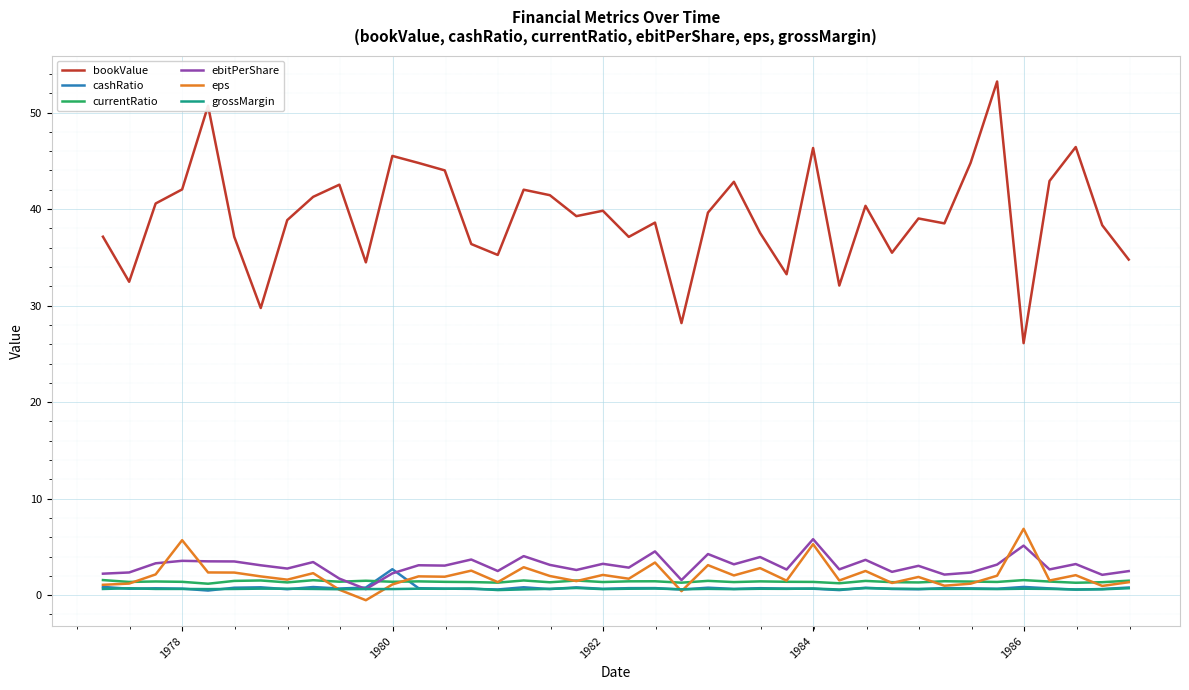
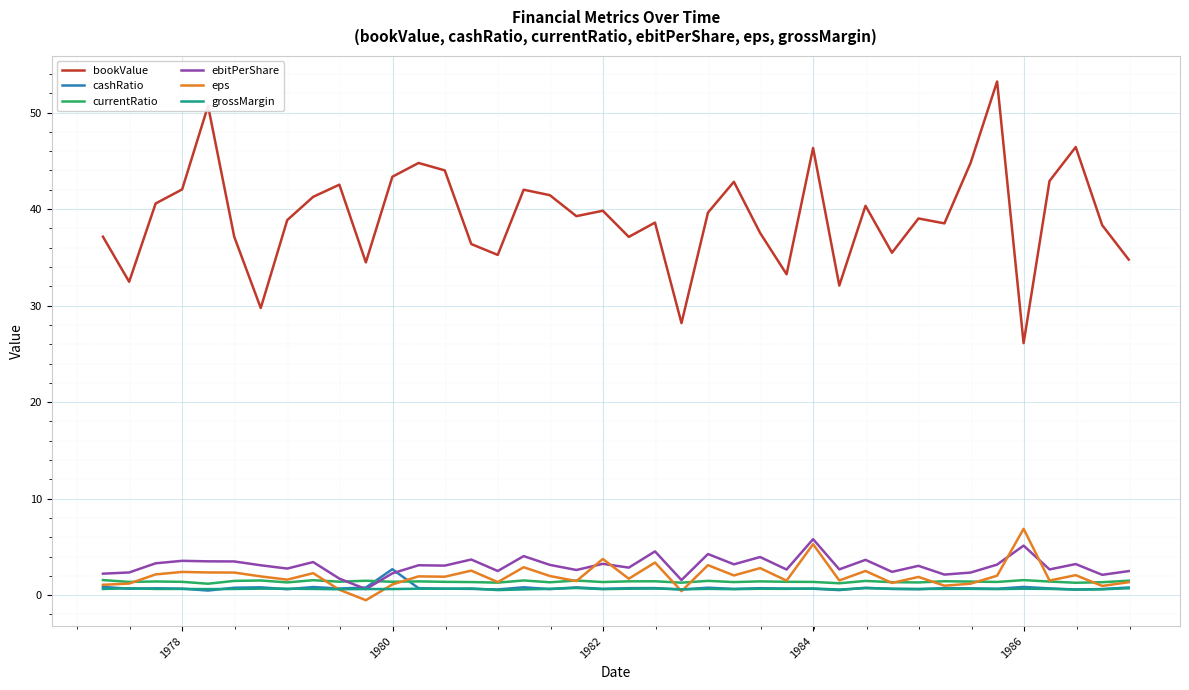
  {
    "bookValue": {
      "1978": 42,
-     "1980": 46,
+     "1980": 43,
      "1982": 40,
      "1984": 46,
      "1986": 26
    },
    "cashRatio": {
      "1980": 3
    },
    "ebitPerShare": {
      "1978": 4,
      "1980": 2,
      "1982": 3,
      "1984": 6,
      "1986": 5
    },
    "eps": {
-     "1978": 6,
+     "1978": 2,
      "1980": 1,
-     "1982": 2,
+     "1982": 4,
      "1984": 5,
      "1986": 7
    }
  }
